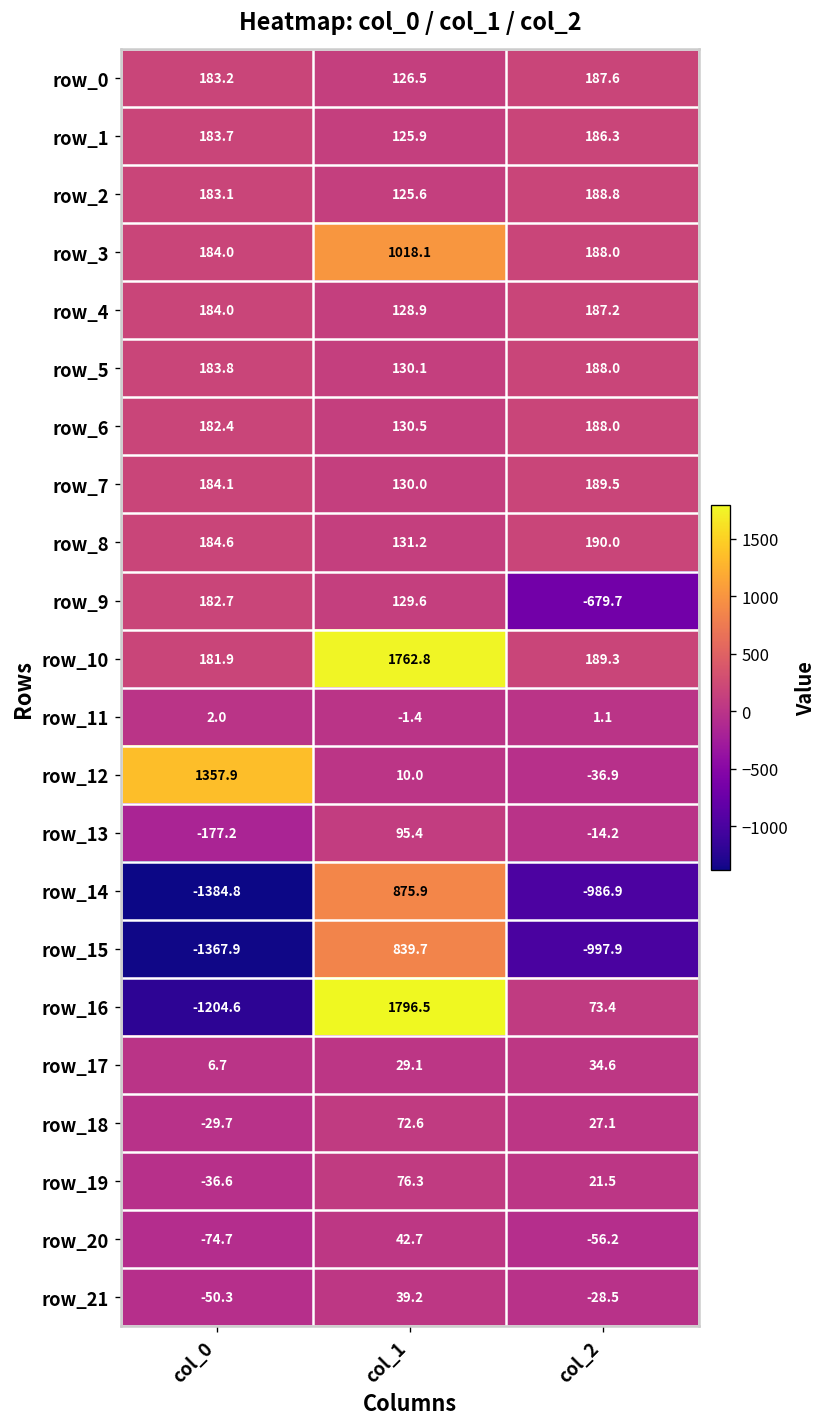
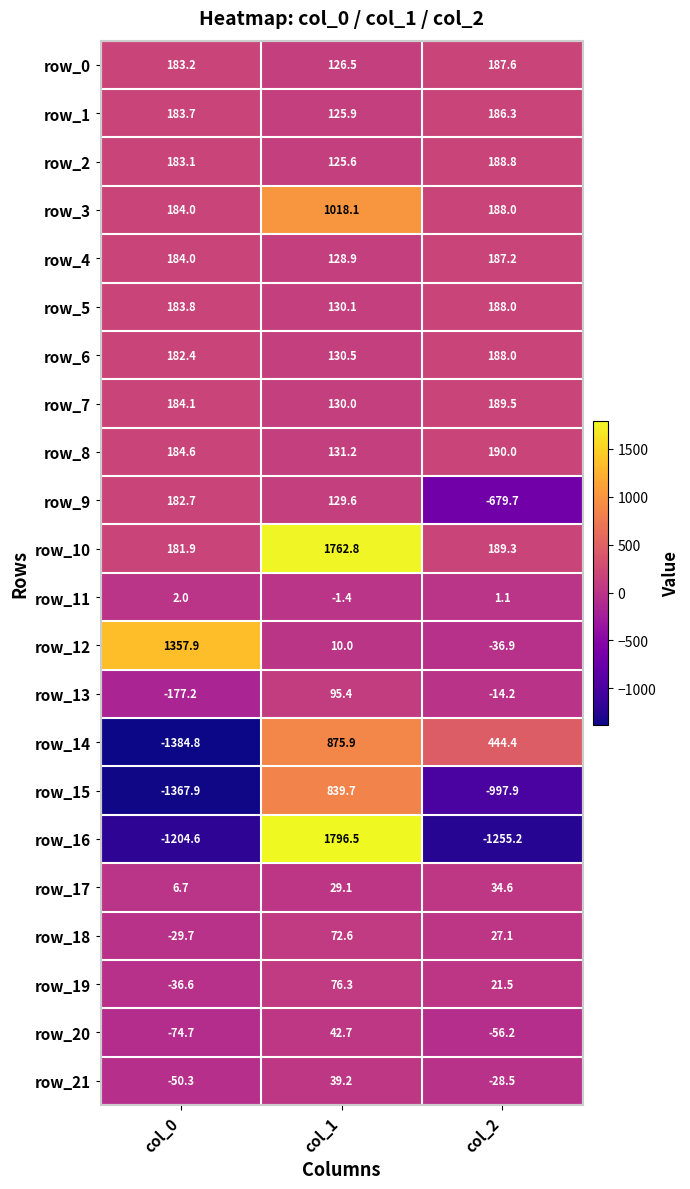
  {
    "row_0": {
      "col_0": 183.2,
      "col_1": 126.5,
      "col_2": 187.6
    },
    "row_1": {
      "col_0": 183.7,
      "col_1": 125.9,
      "col_2": 186.3
    },
    "row_2": {
      "col_0": 183.1,
      "col_1": 125.6,
      "col_2": 188.8
    },
    "row_3": {
      "col_0": 184.0,
      "col_1": 1018.1,
      "col_2": 188.0
    },
    "row_4": {
      "col_0": 184.0,
      "col_1": 128.9,
      "col_2": 187.2
    },
    "row_5": {
      "col_0": 183.8,
      "col_1": 130.1,
      "col_2": 188.0
    },
    "row_6": {
      "col_0": 182.4,
      "col_1": 130.5,
      "col_2": 188.0
    },
    "row_7": {
      "col_0": 184.1,
      "col_1": 130.0,
      "col_2": 189.5
    },
    "row_8": {
      "col_0": 184.6,
      "col_1": 131.2,
      "col_2": 190.0
    },
    "row_9": {
      "col_0": 182.7,
      "col_1": 129.6,
      "col_2": -679.7
    },
    "row_10": {
      "col_0": 181.9,
      "col_1": 1762.8,
      "col_2": 189.3
    },
    "row_11": {
      "col_0": 2.0,
      "col_1": -1.4,
      "col_2": 1.1
    },
    "row_12": {
      "col_0": 1357.9,
      "col_1": 10.0,
      "col_2": -36.9
    },
    "row_13": {
      "col_0": -177.2,
      "col_1": 95.4,
      "col_2": -14.2
    },
    "row_14": {
      "col_0": -1384.8,
      "col_1": 875.9,
-     "col_2": -986.9
+     "col_2": 444.4
    },
    "row_15": {
      "col_0": -1367.9,
      "col_1": 839.7,
      "col_2": -997.9
    },
    "row_16": {
      "col_0": -1204.6,
      "col_1": 1796.5,
-     "col_2": 73.4
+     "col_2": -1255.2
    },
    "row_17": {
      "col_0": 6.7,
      "col_1": 29.1,
      "col_2": 34.6
    },
    "row_18": {
      "col_0": -29.7,
      "col_1": 72.6,
      "col_2": 27.1
    },
    "row_19": {
      "col_0": -36.6,
      "col_1": 76.3,
      "col_2": 21.5
    },
    "row_20": {
      "col_0": -74.7,
      "col_1": 42.7,
      "col_2": -56.2
    },
    "row_21": {
      "col_0": -50.3,
      "col_1": 39.2,
      "col_2": -28.5
    }
  }
